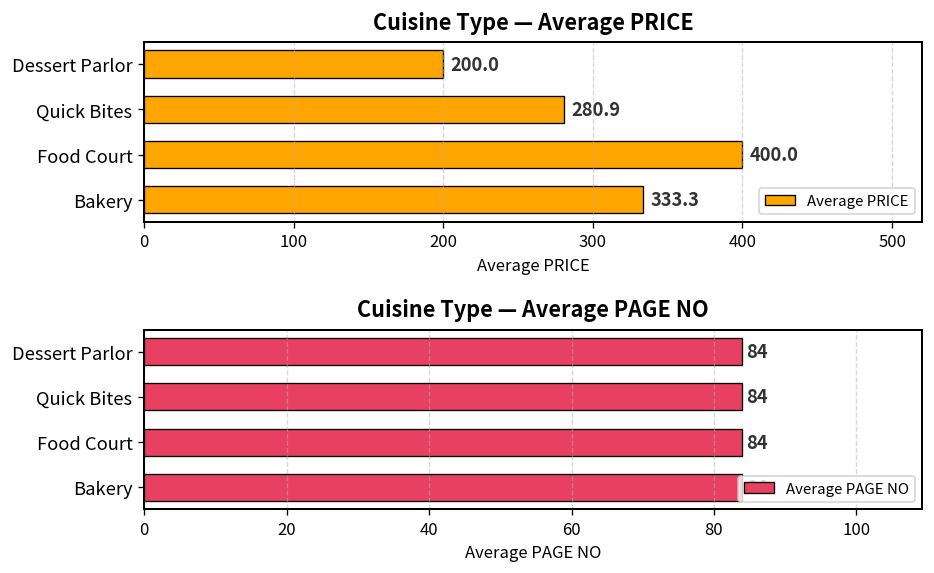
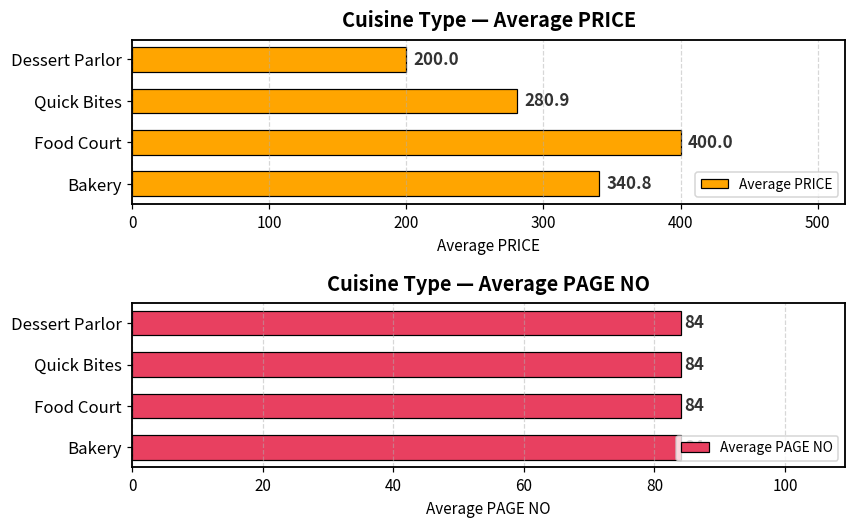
  {
    "Cuisine Type — Average PRICE": {
      "Dessert Parlor": 200.0,
      "Quick Bites": 280.9,
      "Food Court": 400.0,
-     "Bakery": 333.3
+     "Bakery": 340.8
    },
    "Cuisine Type — Average PAGE NO": {
      "Dessert Parlor": 84,
      "Quick Bites": 84,
      "Food Court": 84
    }
  }
